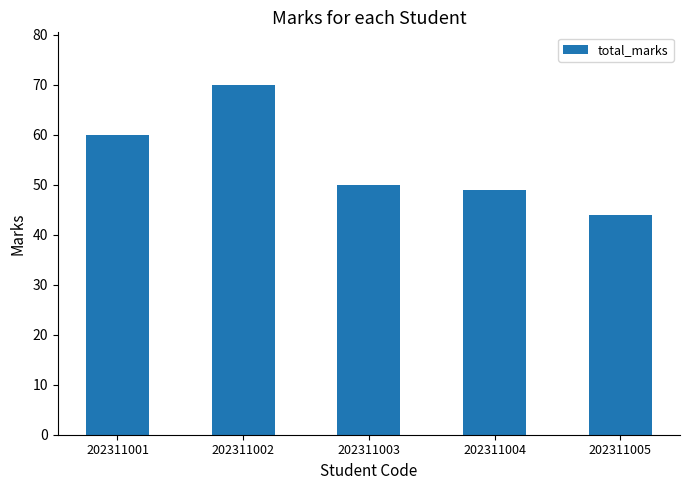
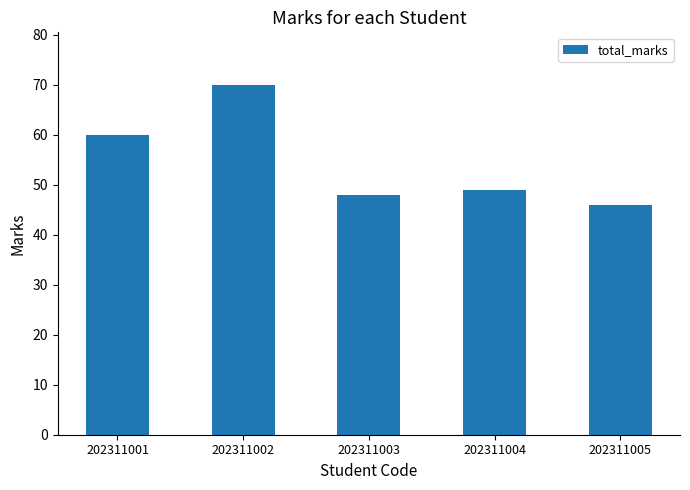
  {
    "202311001": 60,
    "202311002": 70,
-   "202311003": 50,
+   "202311003": 48,
    "202311004": 49,
-   "202311005": 44
+   "202311005": 46
  }
